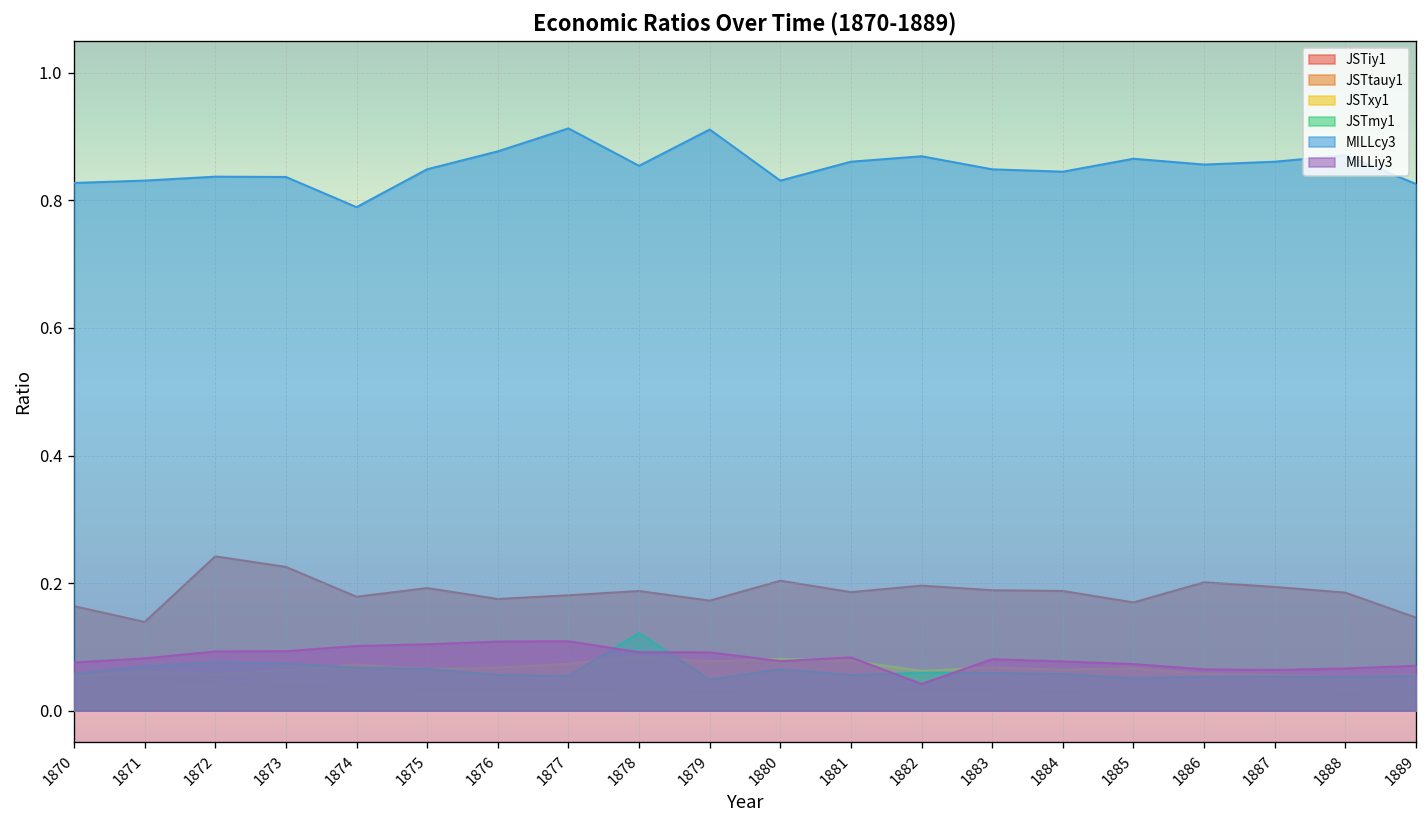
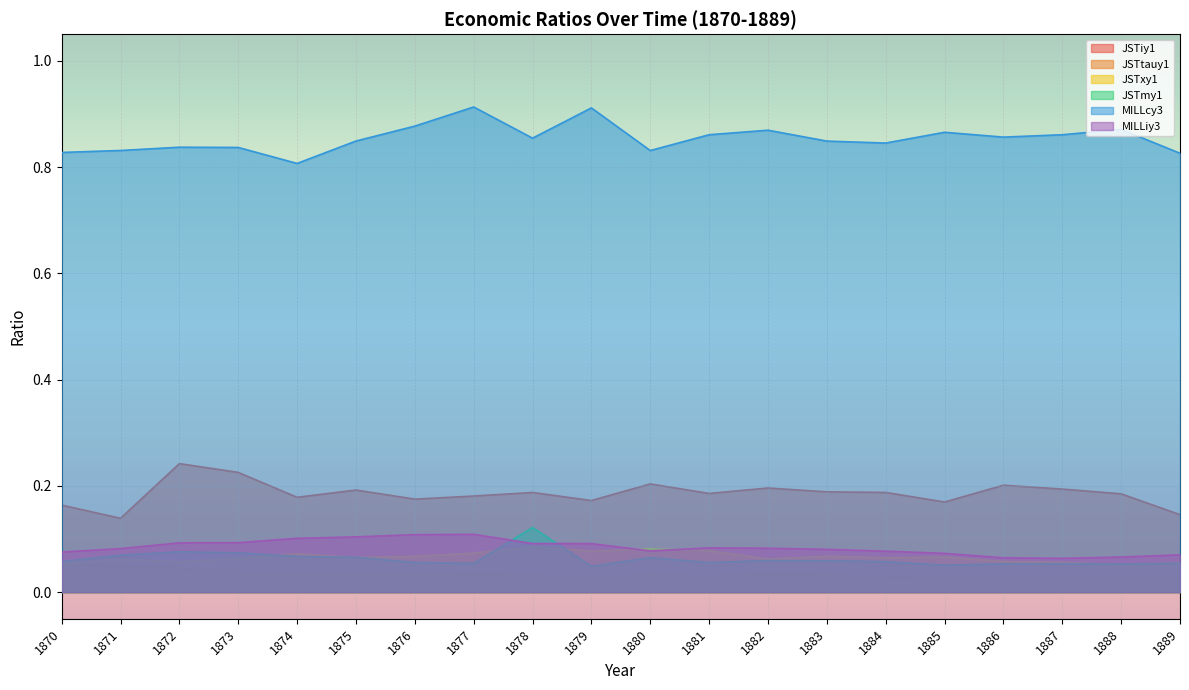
  {
    "JSTxy1": {
      "1871": 0.06,
      "1872": 0.06,
      "1873": 0.06,
      "1874": 0.07,
      "1876": 0.07,
      "1877": 0.07,
      "1878": 0.09,
      "1879": 0.08,
      "1881": 0.08,
      "1883": 0.07,
      "1884": 0.06,
      "1885": 0.07
    },
    "JSTmy1": {
      "1871": 0.07,
      "1872": 0.08,
      "1873": 0.07,
      "1874": 0.07,
      "1876": 0.06,
      "1877": 0.05,
      "1878": 0.12,
      "1879": 0.05,
      "1880": 0.06,
      "1881": 0.06,
      "1883": 0.06,
      "1884": 0.06,
      "1885": 0.05
    },
    "MILLcy3": {
      "1870": 0.83,
      "1871": 0.83,
      "1872": 0.84,
      "1873": 0.84,
-     "1874": 0.79,
+     "1874": 0.81,
      "1875": 0.85,
      "1876": 0.88,
      "1877": 0.91,
      "1878": 0.85,
      "1879": 0.91,
      "1880": 0.83,
      "1881": 0.86,
      "1882": 0.87,
      "1883": 0.85,
      "1884": 0.85,
      "1885": 0.87,
      "1886": 0.86,
      "1887": 0.86,
      "1889": 0.83
    },
    "MILLiy3": {
      "1870": 0.08,
      "1871": 0.08,
      "1872": 0.09,
      "1873": 0.09,
      "1874": 0.10,
      "1875": 0.10,
      "1876": 0.11,
      "1877": 0.11,
      "1878": 0.09,
      "1879": 0.09,
      "1881": 0.08,
-     "1882": 0.04,
+     "1882": 0.08,
      "1883": 0.08,
      "1884": 0.08,
      "1885": 0.07,
      "1886": 0.06,
      "1887": 0.06,
      "1888": 0.07,
      "1889": 0.07
    }
  }
